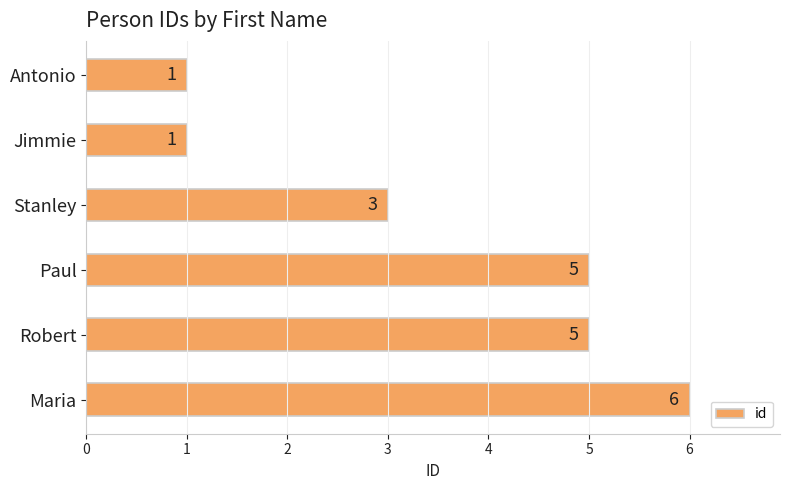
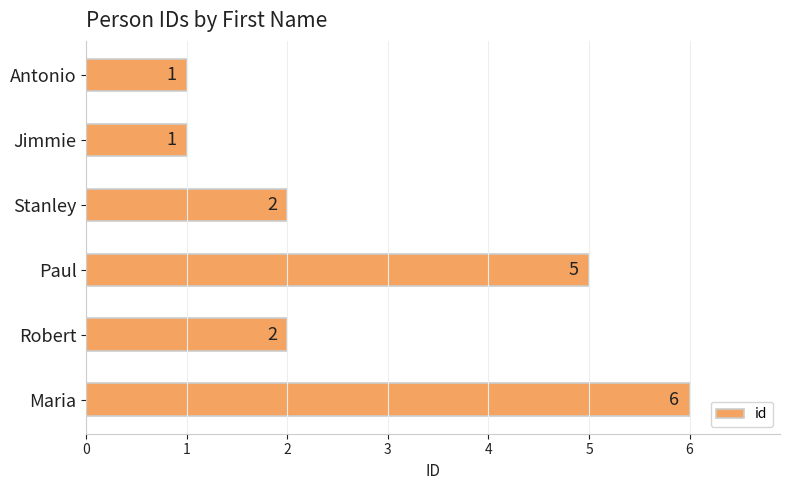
  {
    "Antonio": 1,
    "Jimmie": 1,
-   "Stanley": 3,
+   "Stanley": 2,
    "Paul": 5,
-   "Robert": 5,
+   "Robert": 2,
    "Maria": 6
  }
